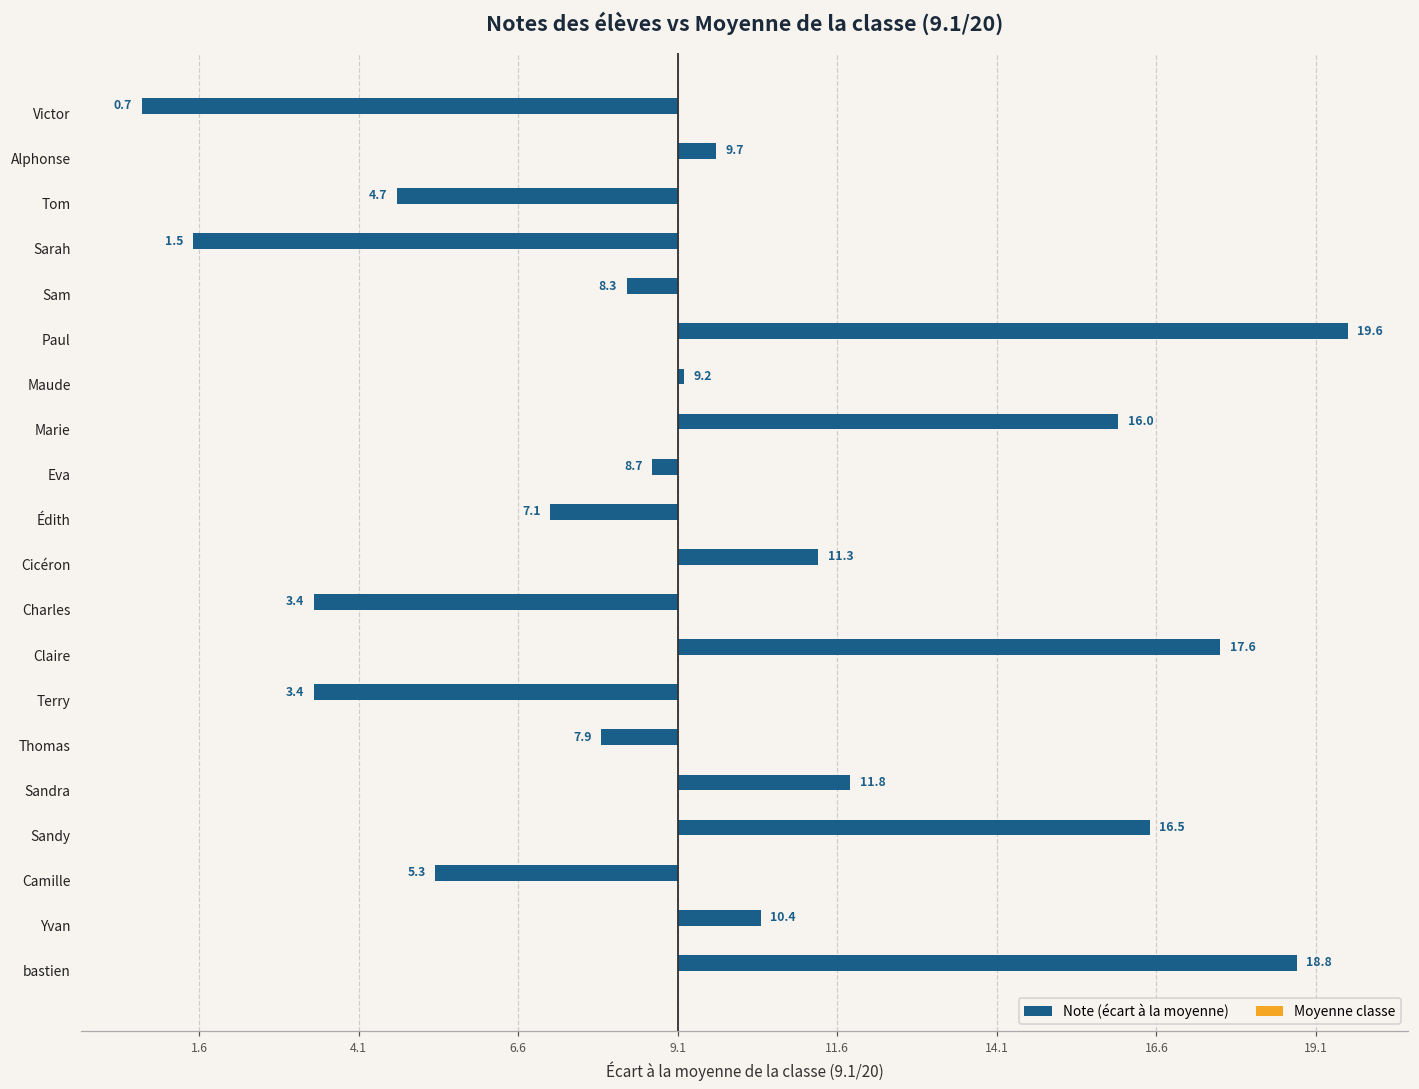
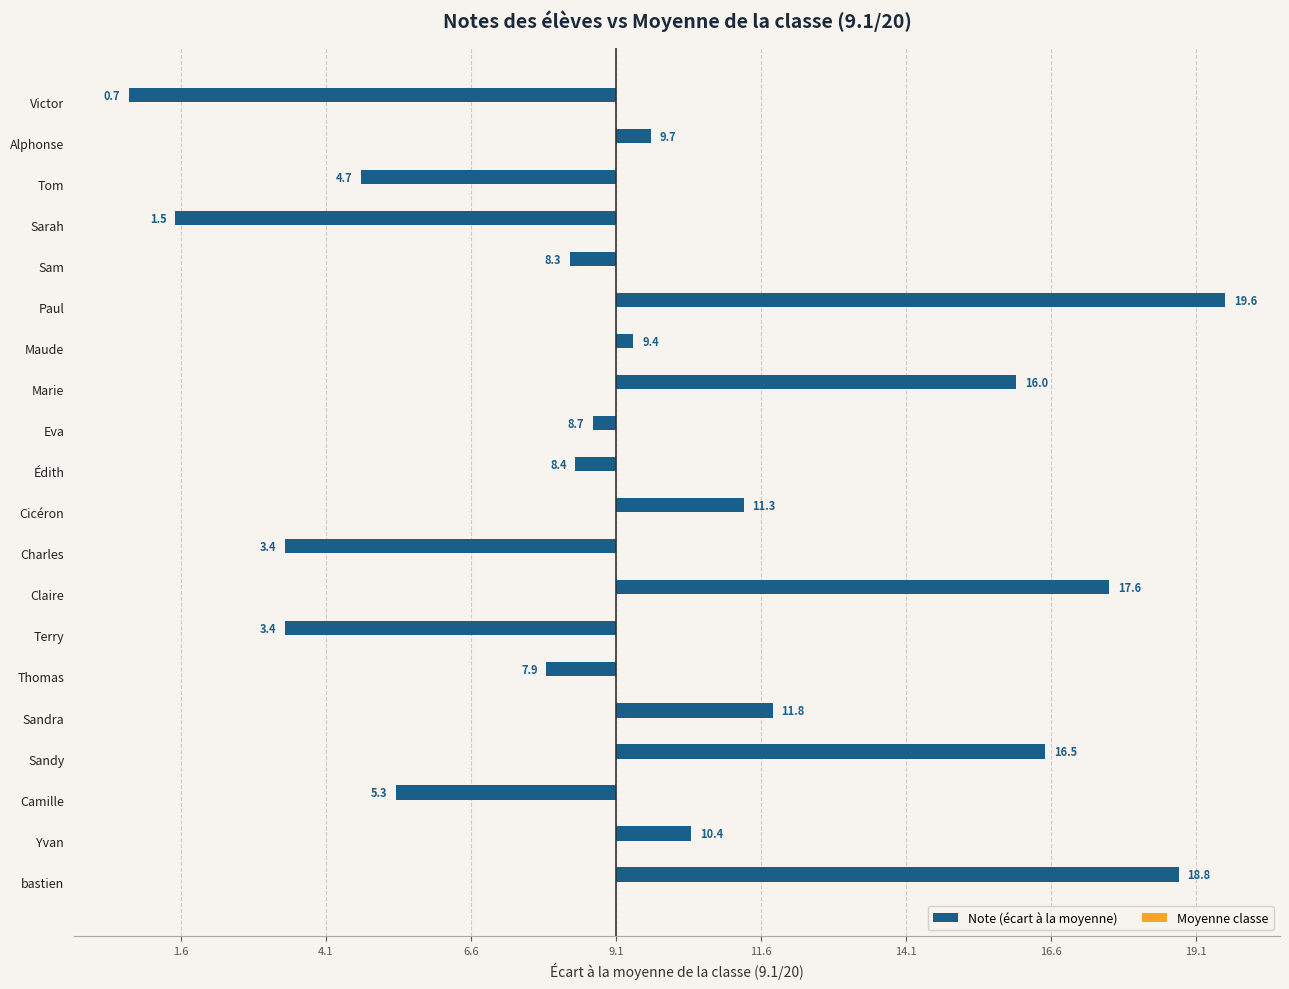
  {
    "Note (écart à la moyenne)": {
-     "Maude": 9.2,
-     "Édith": 7.1
+     "Maude": 9.4,
+     "Édith": 8.4
    }
  }
